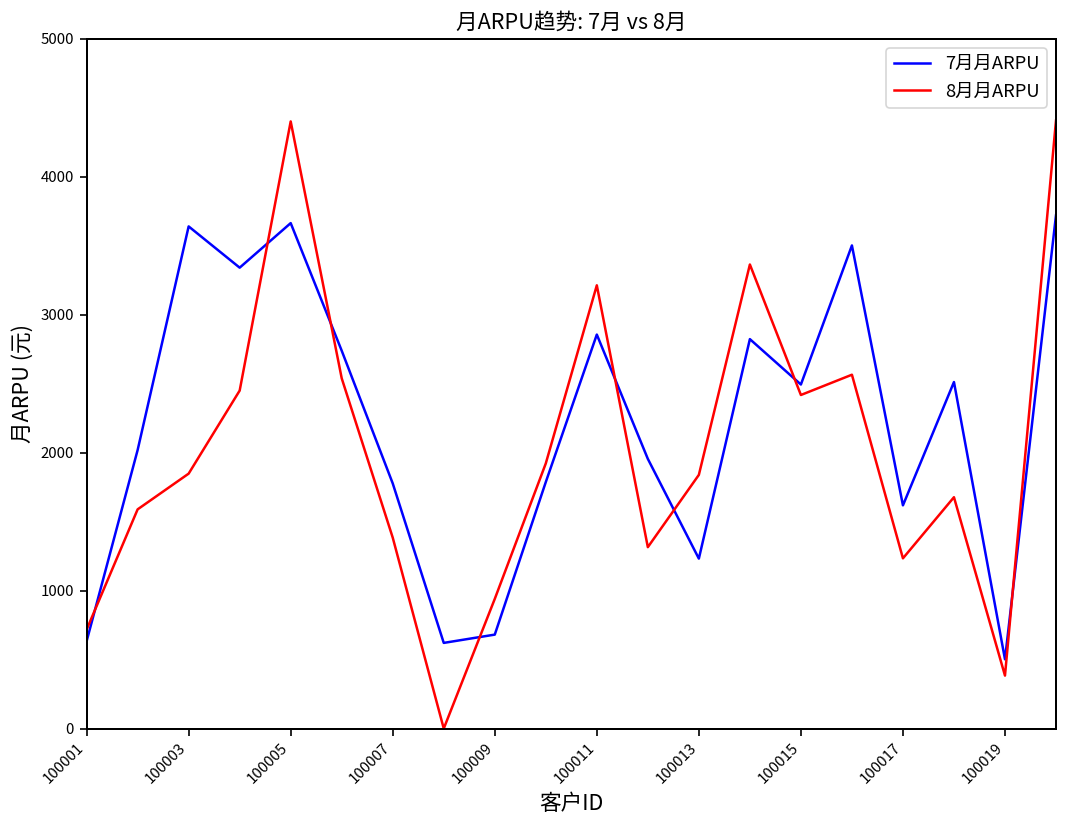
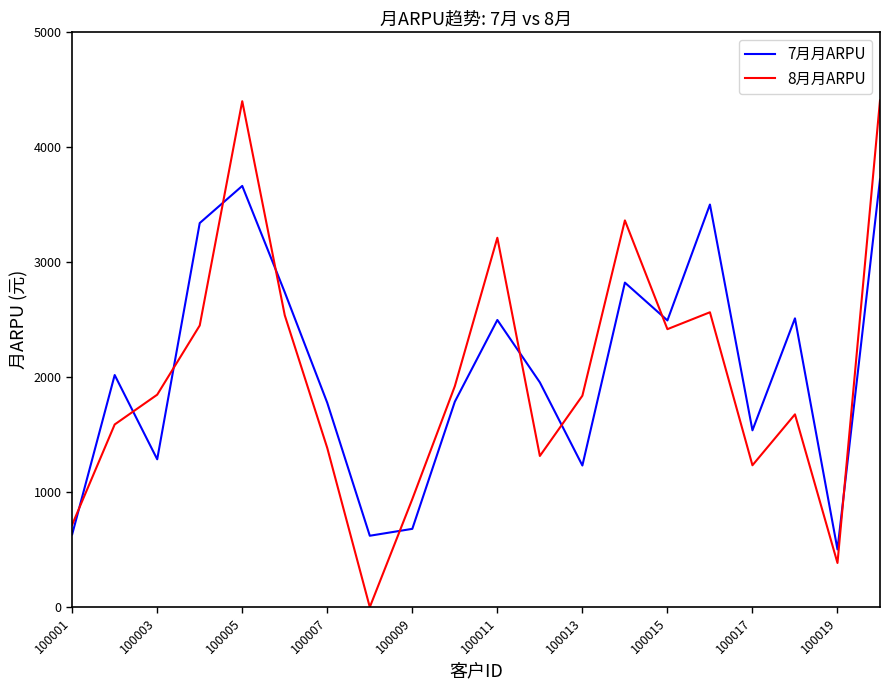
  {
    "7月月ARPU": {
      "100001": 630,
-     "100003": 3640,
+     "100003": 1290,
      "100005": 3660,
      "100007": 1780,
      "100009": 680,
-     "100011": 2860,
+     "100011": 2500,
      "100013": 1230,
      "100015": 2490,
-     "100017": 1620,
+     "100017": 1540,
      "100019": 500
    },
    "8月月ARPU": {
      "100001": 720,
      "100003": 1850,
      "100005": 4400,
      "100007": 1380,
      "100009": 940,
      "100011": 3210,
      "100013": 1840,
      "100015": 2420,
      "100017": 1230,
      "100019": 380
    }
  }
